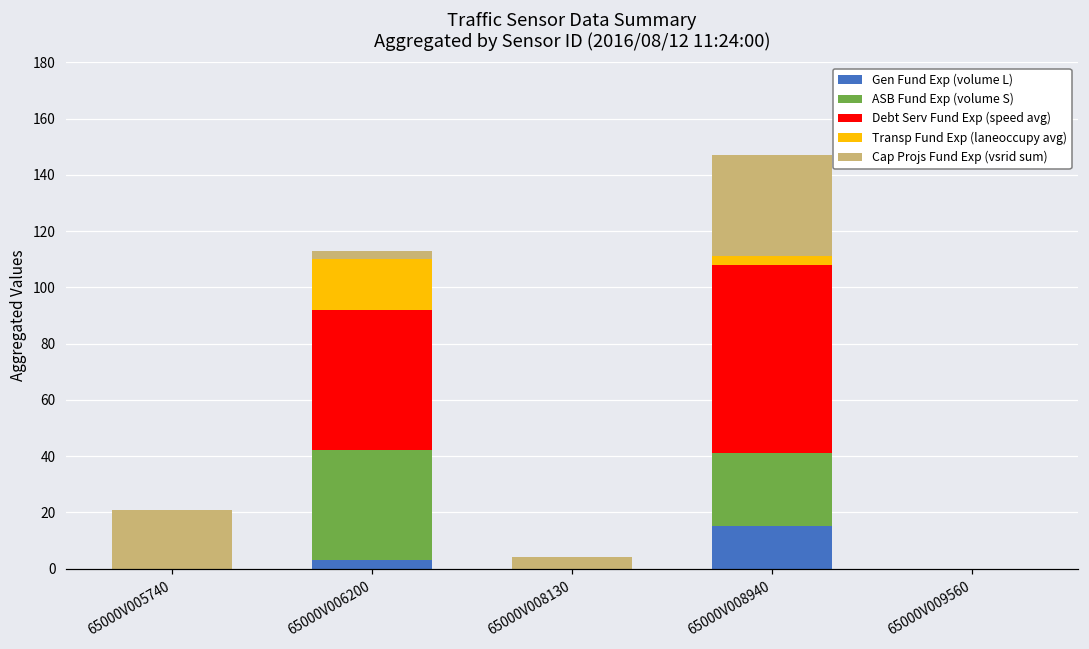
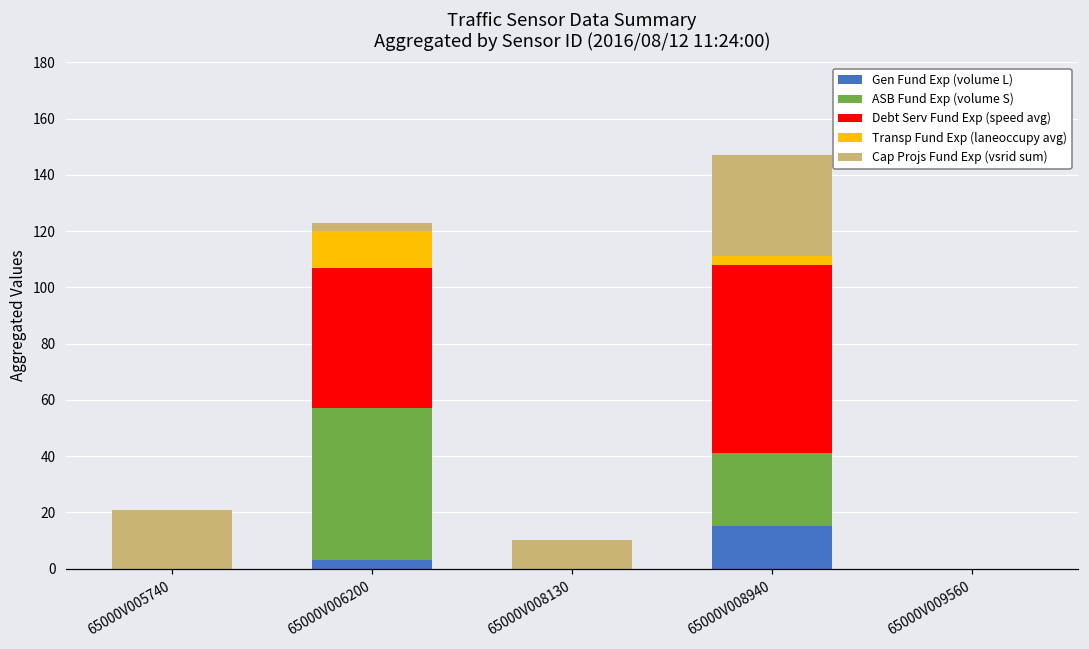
  {
    "Gen Fund Exp (volume L)": {
      "65000V005740": 0,
      "65000V006200": 3,
      "65000V008130": 0,
      "65000V008940": 15,
      "65000V009560": 0
    },
    "ASB Fund Exp (volume S)": {
      "65000V005740": 0,
-     "65000V006200": 39,
+     "65000V006200": 54,
      "65000V008130": 0,
      "65000V008940": 26,
      "65000V009560": 0
    },
    "Debt Serv Fund Exp (speed avg)": {
      "65000V005740": 0,
      "65000V006200": 50,
      "65000V008130": 0,
      "65000V008940": 67,
      "65000V009560": 0
    },
    "Transp Fund Exp (laneoccupy avg)": {
      "65000V005740": 0,
-     "65000V006200": 18,
+     "65000V006200": 13,
      "65000V008130": 0,
      "65000V008940": 3,
      "65000V009560": 0
    },
    "Cap Projs Fund Exp (vsrid sum)": {
      "65000V005740": 21,
      "65000V006200": 3,
-     "65000V008130": 4,
+     "65000V008130": 10,
      "65000V008940": 36,
      "65000V009560": 0
    }
  }
